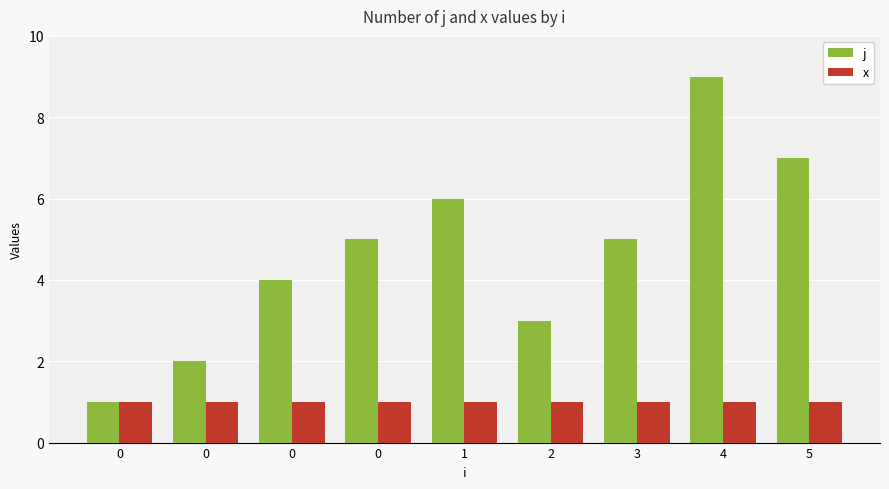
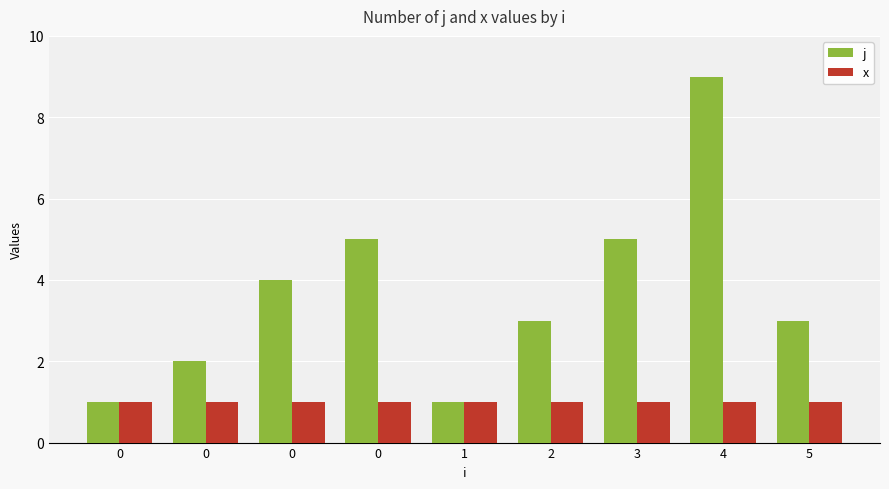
  {
    "j": {
-     "1": 6,
+     "1": 1,
      "2": 3,
      "3": 5,
      "4": 9,
-     "5": 7
+     "5": 3
    },
    "x": {
      "1": 1,
      "2": 1,
      "3": 1,
      "4": 1,
      "5": 1
    }
  }
